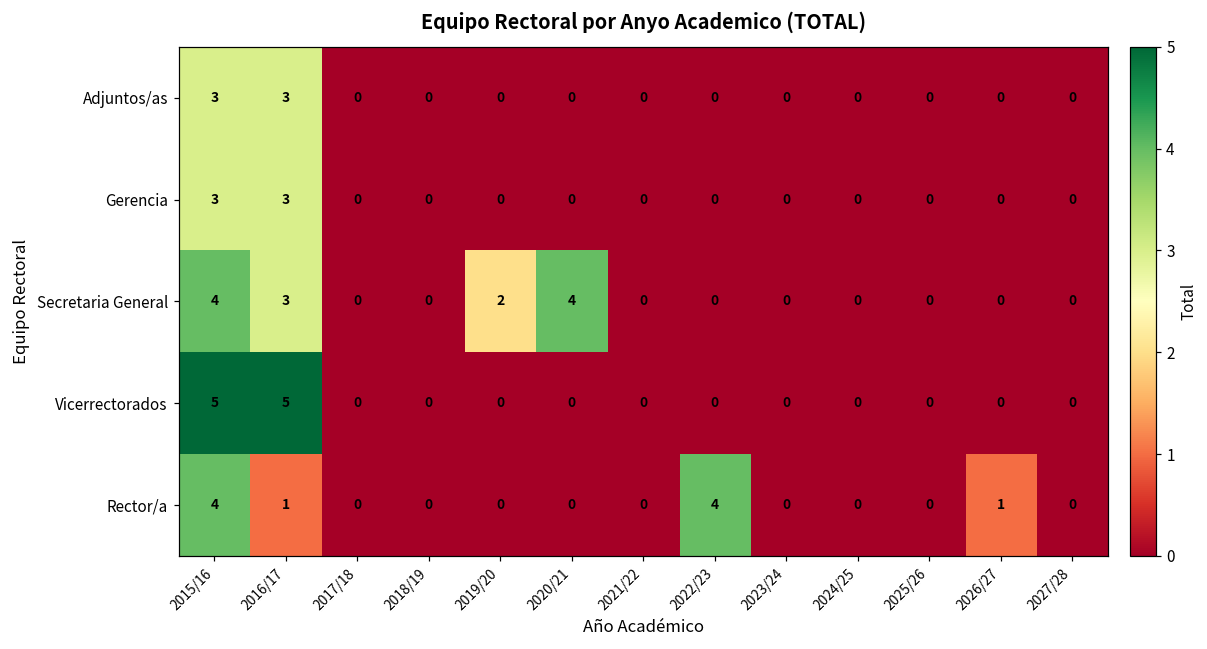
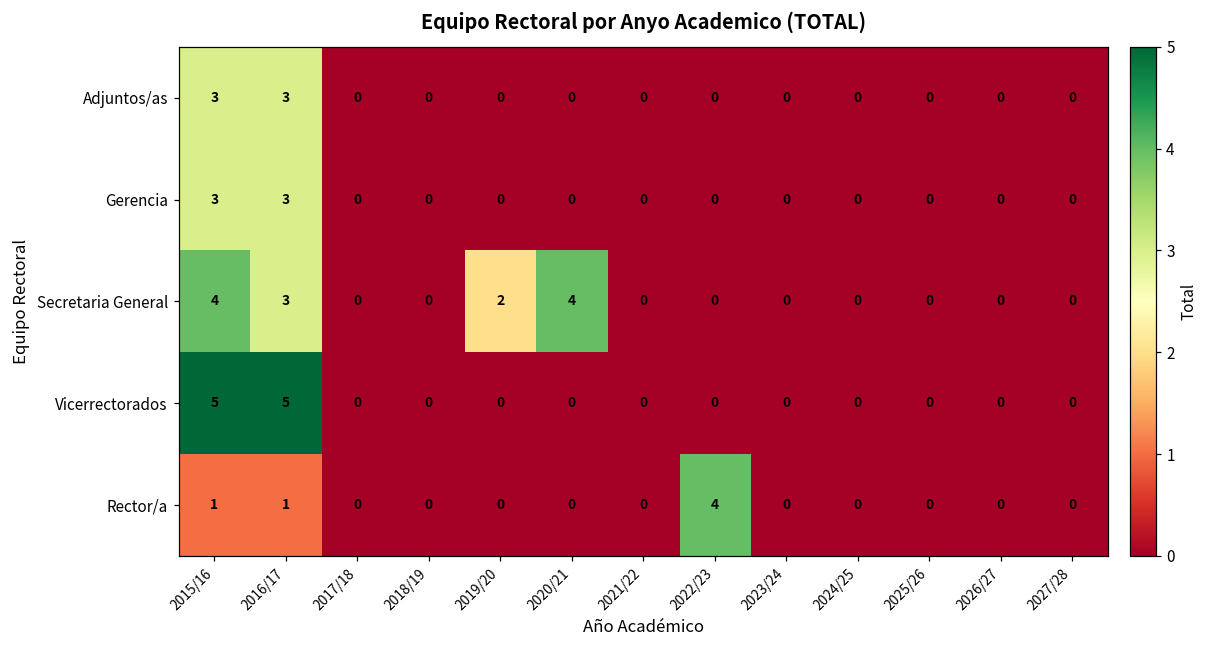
  {
    "Adjuntos/as": {
      "2015/16": 3,
      "2016/17": 3,
      "2017/18": 0,
      "2018/19": 0,
      "2019/20": 0,
      "2020/21": 0,
      "2021/22": 0,
      "2022/23": 0,
      "2023/24": 0,
      "2024/25": 0,
      "2025/26": 0,
      "2026/27": 0,
      "2027/28": 0
    },
    "Gerencia": {
      "2015/16": 3,
      "2016/17": 3,
      "2017/18": 0,
      "2018/19": 0,
      "2019/20": 0,
      "2020/21": 0,
      "2021/22": 0,
      "2022/23": 0,
      "2023/24": 0,
      "2024/25": 0,
      "2025/26": 0,
      "2026/27": 0,
      "2027/28": 0
    },
    "Secretaria General": {
      "2015/16": 4,
      "2016/17": 3,
      "2017/18": 0,
      "2018/19": 0,
      "2019/20": 2,
      "2020/21": 4,
      "2021/22": 0,
      "2022/23": 0,
      "2023/24": 0,
      "2024/25": 0,
      "2025/26": 0,
      "2026/27": 0,
      "2027/28": 0
    },
    "Vicerrectorados": {
      "2015/16": 5,
      "2016/17": 5,
      "2017/18": 0,
      "2018/19": 0,
      "2019/20": 0,
      "2020/21": 0,
      "2021/22": 0,
      "2022/23": 0,
      "2023/24": 0,
      "2024/25": 0,
      "2025/26": 0,
      "2026/27": 0,
      "2027/28": 0
    },
    "Rector/a": {
-     "2015/16": 4,
+     "2015/16": 1,
      "2016/17": 1,
      "2017/18": 0,
      "2018/19": 0,
      "2019/20": 0,
      "2020/21": 0,
      "2021/22": 0,
      "2022/23": 4,
      "2023/24": 0,
      "2024/25": 0,
      "2025/26": 0,
-     "2026/27": 1,
+     "2026/27": 0,
      "2027/28": 0
    }
  }
